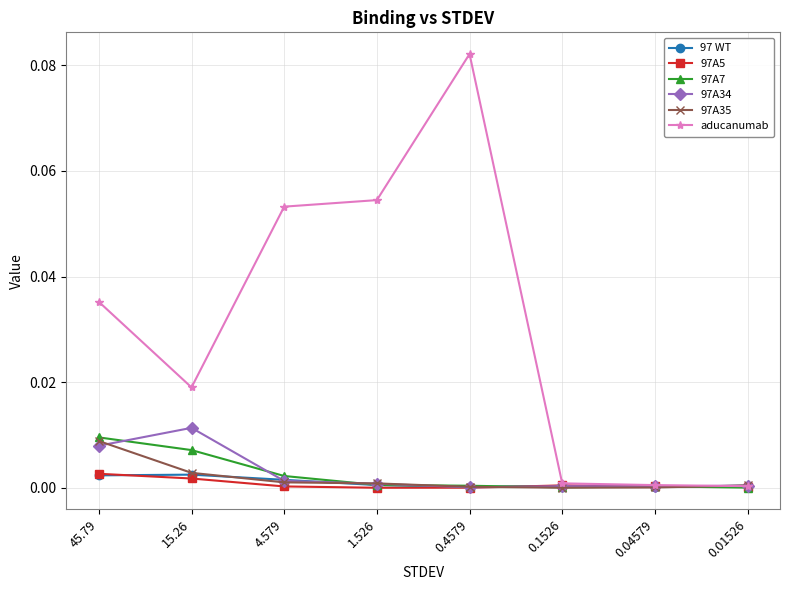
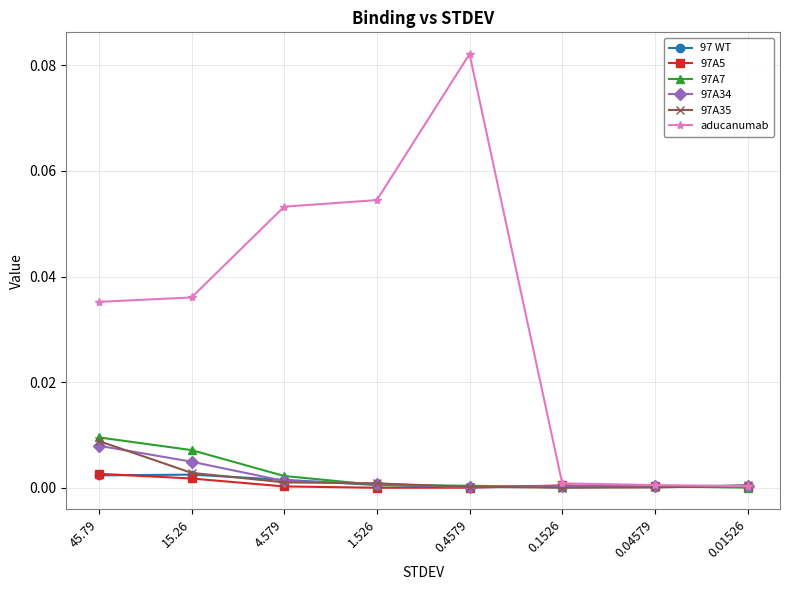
  {
    "97A5": {
      "15.26": 0.002,
      "4.579": 0.000,
      "1.526": 0.000
    },
    "97A7": {
      "45.79": 0.010,
      "15.26": 0.007,
      "4.579": 0.002
    },
    "97A34": {
      "45.79": 0.008,
-     "15.26": 0.011
+     "15.26": 0.005
    },
    "97A35": {
      "45.79": 0.009
    },
    "aducanumab": {
      "45.79": 0.035,
-     "15.26": 0.019,
+     "15.26": 0.036,
      "4.579": 0.053,
      "1.526": 0.054,
      "0.4579": 0.082
    }
  }
